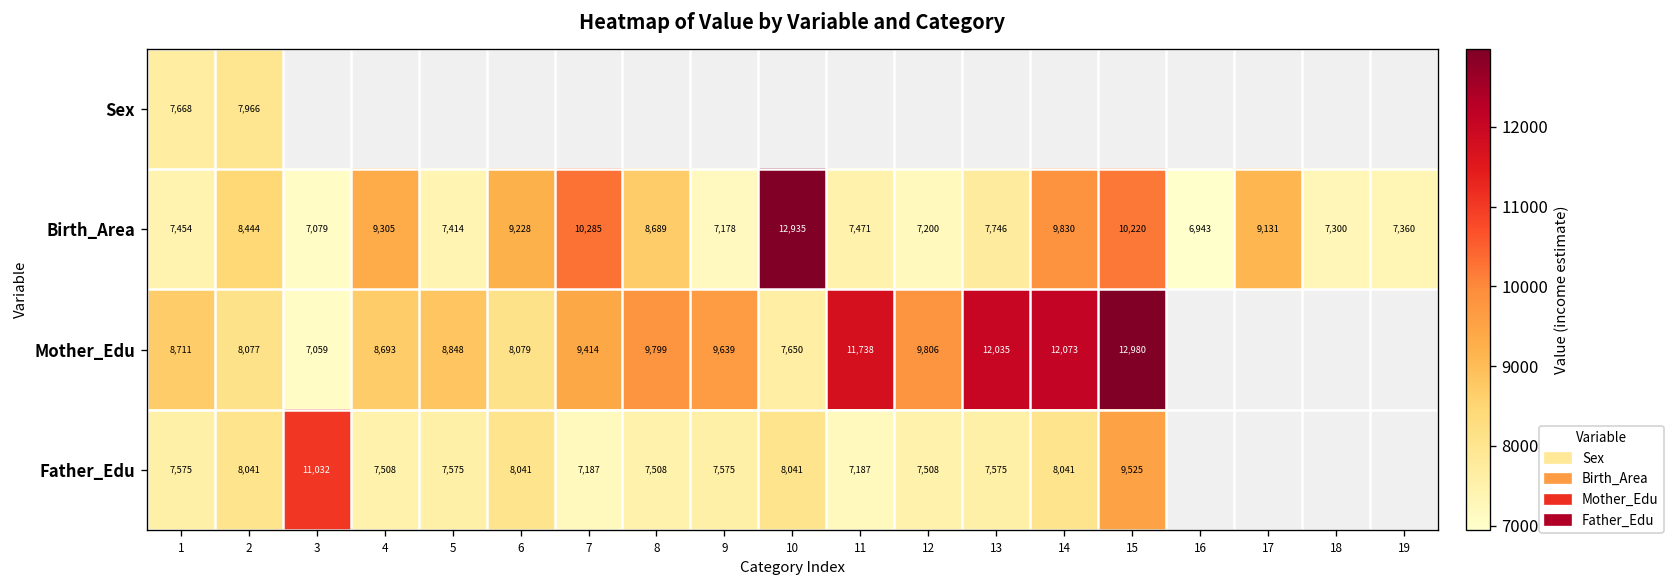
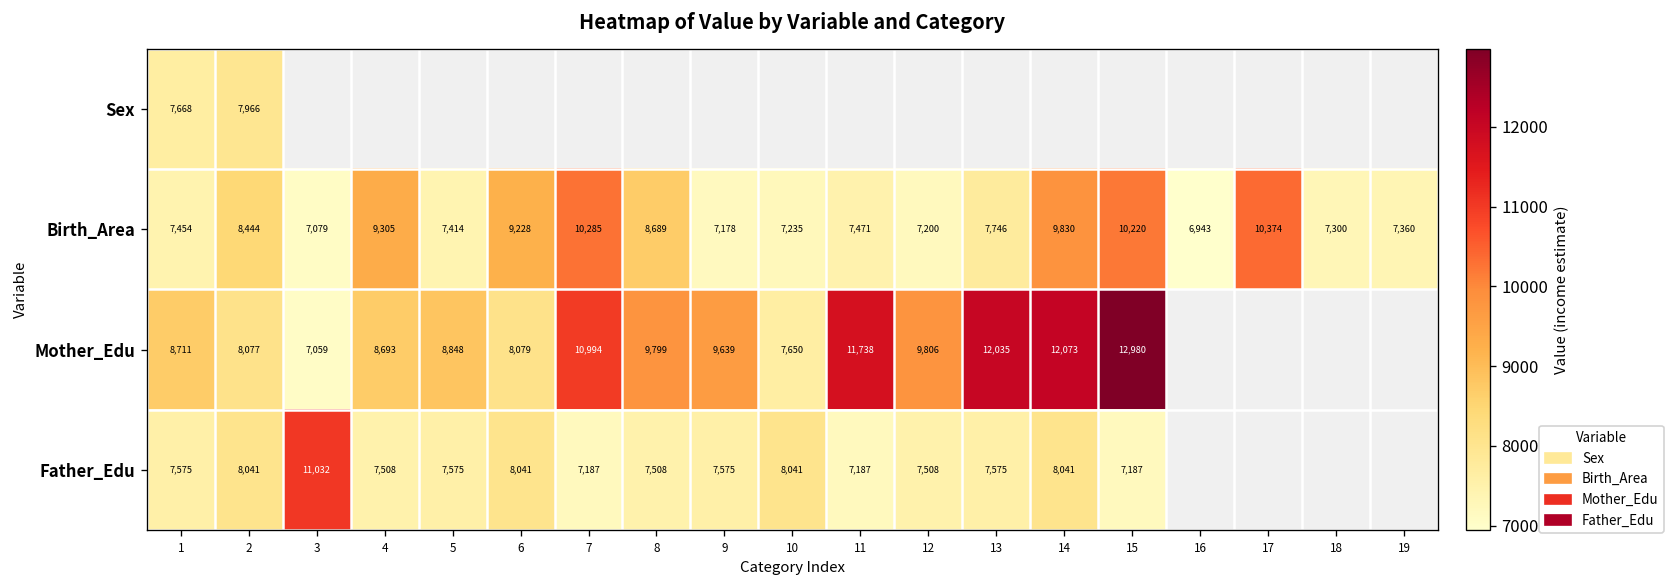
  {
    "Sex": {
      "1": "7,668",
      "2": "7,966"
    },
    "Birth_Area": {
      "1": "7,454",
      "2": "8,444",
      "3": "7,079",
      "4": "9,305",
      "5": "7,414",
      "6": "9,228",
      "7": "10,285",
      "8": "8,689",
      "9": "7,178",
-     "10": "12,935",
+     "10": "7,235",
      "11": "7,471",
      "12": "7,200",
      "13": "7,746",
      "14": "9,830",
      "15": "10,220",
      "16": "6,943",
-     "17": "9,131",
+     "17": "10,374",
      "18": "7,300",
      "19": "7,360"
    },
    "Mother_Edu": {
      "1": "8,711",
      "2": "8,077",
      "3": "7,059",
      "4": "8,693",
      "5": "8,848",
      "6": "8,079",
-     "7": "9,414",
+     "7": "10,994",
      "8": "9,799",
      "9": "9,639",
      "10": "7,650",
      "11": "11,738",
      "12": "9,806",
      "13": "12,035",
      "14": "12,073",
      "15": "12,980"
    },
    "Father_Edu": {
      "1": "7,575",
      "2": "8,041",
      "3": "11,032",
      "4": "7,508",
      "5": "7,575",
      "6": "8,041",
      "7": "7,187",
      "8": "7,508",
      "9": "7,575",
      "10": "8,041",
      "11": "7,187",
      "12": "7,508",
      "13": "7,575",
      "14": "8,041",
-     "15": "9,525"
+     "15": "7,187"
    }
  }
